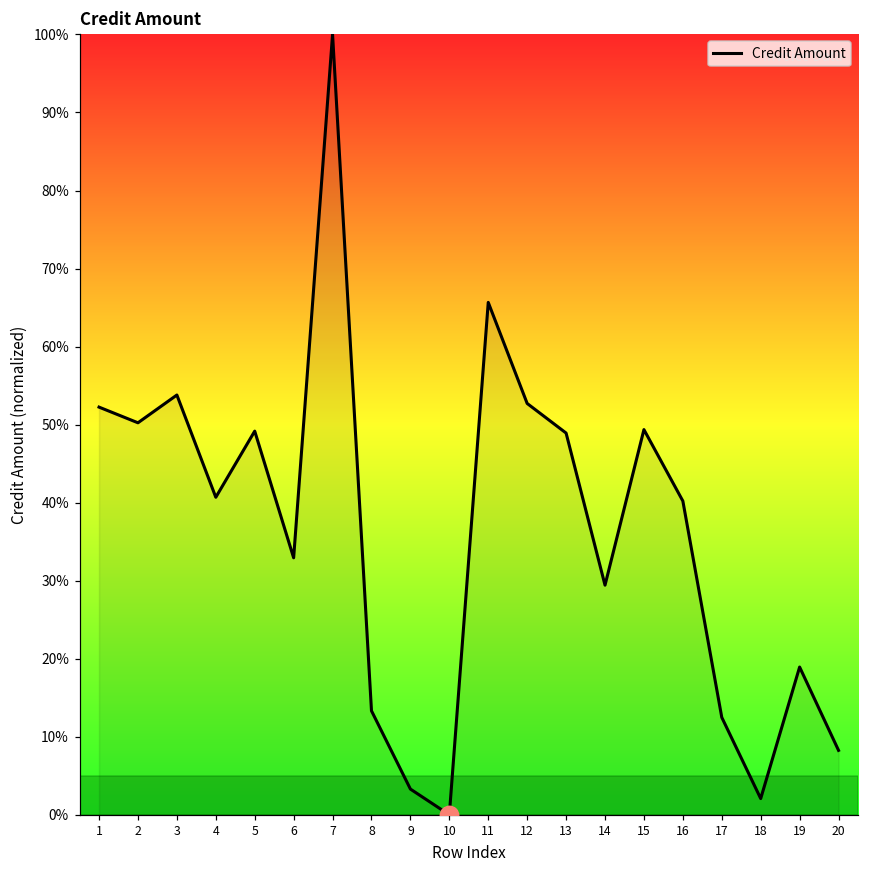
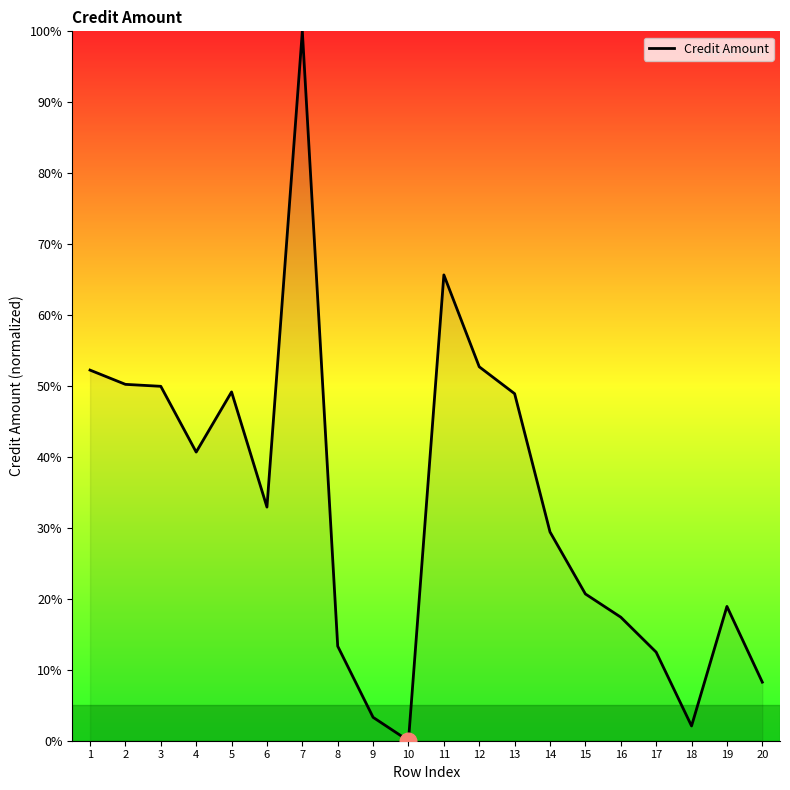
  {
    "Credit Amount": {
      "1": "52%",
      "2": "50%",
-     "3": "54%",
+     "3": "50%",
      "4": "41%",
      "5": "49%",
      "6": "33%",
      "7": "100%",
      "8": "13%",
      "9": "3%",
      "11": "66%",
      "12": "53%",
      "13": "49%",
      "14": "29%",
-     "15": "49%",
-     "16": "40%",
+     "15": "21%",
+     "16": "17%",
      "17": "12%",
      "18": "2%",
      "19": "19%",
      "20": "8%"
    }
  }
